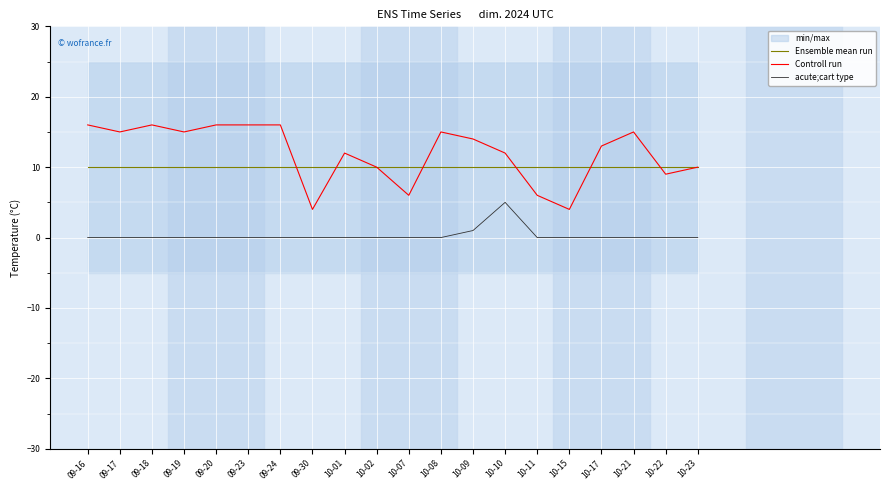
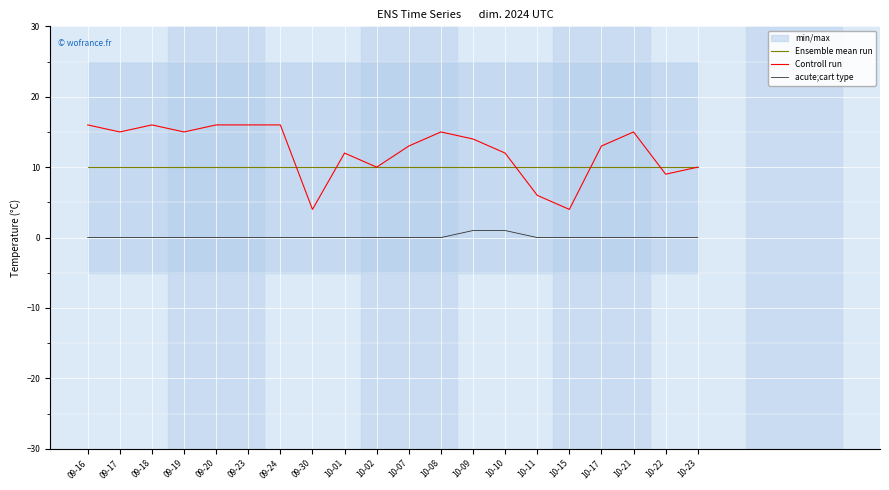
  {
    "Ensemble mean run": {
      "09-16": 10,
      "09-17": 10,
      "09-18": 10,
      "09-19": 10,
      "09-20": 10,
      "09-23": 10,
      "09-24": 10,
      "09-30": 10,
      "10-01": 10,
      "10-07": 10,
      "10-08": 10,
      "10-09": 10,
      "10-10": 10,
      "10-11": 10,
      "10-15": 10,
      "10-17": 10,
      "10-21": 10,
      "10-22": 10
    },
    "min/max": {
      "09-16": 25,
      "09-17": 25,
      "09-18": 25,
      "09-19": 25,
      "09-20": 25,
      "09-23": 25,
      "09-24": 25,
      "09-30": 25,
      "10-01": 25,
      "10-02": 25,
      "10-07": 25,
      "10-08": 25,
      "10-09": 25,
      "10-10": 25,
      "10-11": 25,
      "10-15": 25,
      "10-17": 25,
      "10-21": 25,
      "10-22": 25,
      "10-23": 25
    },
    "Controll run": {
      "09-16": 16,
      "09-17": 15,
      "09-18": 16,
      "09-19": 15,
      "09-20": 16,
      "09-23": 16,
      "09-24": 16,
      "09-30": 4,
      "10-01": 12,
-     "10-07": 6,
+     "10-07": 13,
      "10-08": 15,
      "10-09": 14,
      "10-10": 12,
      "10-11": 6,
      "10-15": 4,
      "10-17": 13,
      "10-21": 15,
      "10-22": 9
    },
    "acute;cart type": {
      "09-16": 0,
      "09-17": 0,
      "09-18": 0,
      "09-19": 0,
      "09-20": 0,
      "09-23": 0,
      "09-24": 0,
      "09-30": 0,
      "10-01": 0,
      "10-02": 0,
      "10-07": 0,
      "10-08": 0,
      "10-09": 1,
-     "10-10": 5,
+     "10-10": 1,
      "10-11": 0,
      "10-15": 0,
      "10-17": 0,
      "10-21": 0,
      "10-22": 0,
      "10-23": 0
    }
  }
